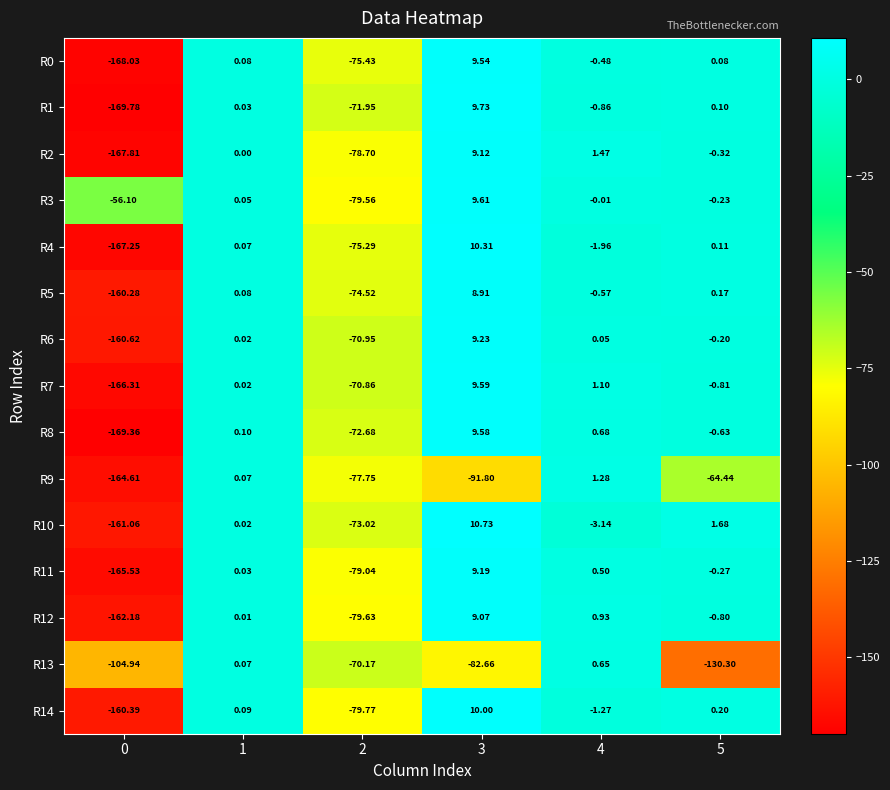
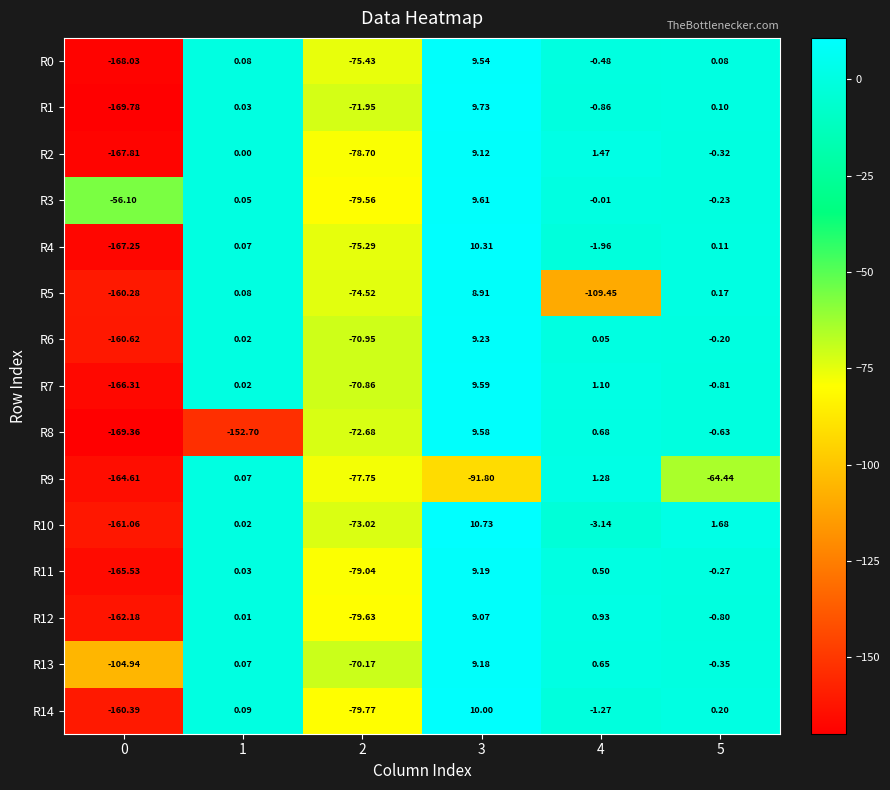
  {
    "R0": {
      "0": -168.03,
      "1": 0.08,
      "2": -75.43,
      "3": 9.54,
      "4": -0.48,
      "5": 0.08
    },
    "R1": {
      "0": -169.78,
      "1": 0.03,
      "2": -71.95,
      "3": 9.73,
      "4": -0.86,
      "5": 0.10
    },
    "R2": {
      "0": -167.81,
      "1": 0.00,
      "2": -78.70,
      "3": 9.12,
      "4": 1.47,
      "5": -0.32
    },
    "R3": {
      "0": -56.10,
      "1": 0.05,
      "2": -79.56,
      "3": 9.61,
      "4": -0.01,
      "5": -0.23
    },
    "R4": {
      "0": -167.25,
      "1": 0.07,
      "2": -75.29,
      "3": 10.31,
      "4": -1.96,
      "5": 0.11
    },
    "R5": {
      "0": -160.28,
      "1": 0.08,
      "2": -74.52,
      "3": 8.91,
-     "4": -0.57,
+     "4": -109.45,
      "5": 0.17
    },
    "R6": {
      "0": -160.62,
      "1": 0.02,
      "2": -70.95,
      "3": 9.23,
      "4": 0.05,
      "5": -0.20
    },
    "R7": {
      "0": -166.31,
      "1": 0.02,
      "2": -70.86,
      "3": 9.59,
      "4": 1.10,
      "5": -0.81
    },
    "R8": {
      "0": -169.36,
-     "1": 0.10,
+     "1": -152.70,
      "2": -72.68,
      "3": 9.58,
      "4": 0.68,
      "5": -0.63
    },
    "R9": {
      "0": -164.61,
      "1": 0.07,
      "2": -77.75,
      "3": -91.80,
      "4": 1.28,
      "5": -64.44
    },
    "R10": {
      "0": -161.06,
      "1": 0.02,
      "2": -73.02,
      "3": 10.73,
      "4": -3.14,
      "5": 1.68
    },
    "R11": {
      "0": -165.53,
      "1": 0.03,
      "2": -79.04,
      "3": 9.19,
      "4": 0.50,
      "5": -0.27
    },
    "R12": {
      "0": -162.18,
      "1": 0.01,
      "2": -79.63,
      "3": 9.07,
      "4": 0.93,
      "5": -0.80
    },
    "R13": {
      "0": -104.94,
      "1": 0.07,
      "2": -70.17,
-     "3": -82.66,
+     "3": 9.18,
      "4": 0.65,
-     "5": -130.30
+     "5": -0.35
    },
    "R14": {
      "0": -160.39,
      "1": 0.09,
      "2": -79.77,
      "3": 10.00,
      "4": -1.27,
      "5": 0.20
    }
  }
